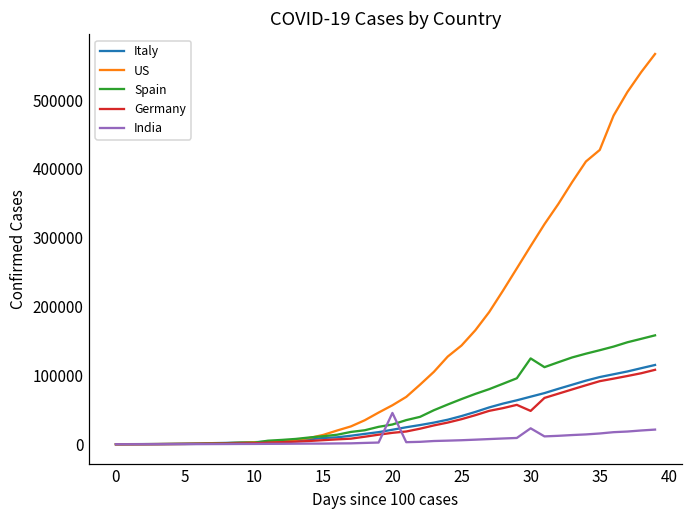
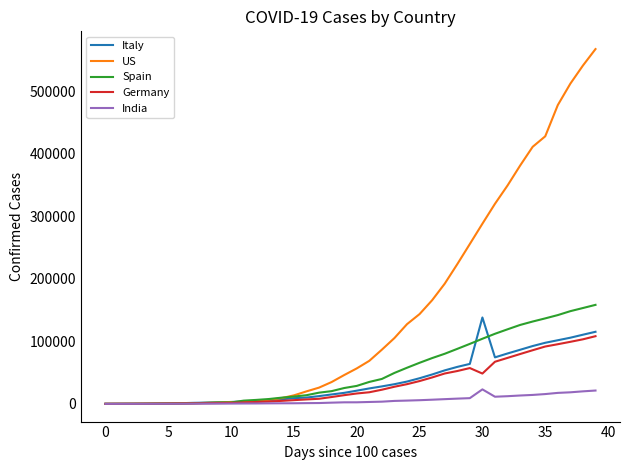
  {
    "Italy": {
      "20": 20000,
      "25": 40000,
-     "30": 70000,
+     "30": 140000,
      "35": 100000
    },
    "US": {
      "20": 60000,
      "25": 140000,
      "30": 290000,
      "35": 430000
    },
    "Spain": {
      "20": 30000,
      "25": 70000,
-     "30": 120000,
+     "30": 100000,
      "35": 140000
    },
    "Germany": {
      "20": 20000,
      "25": 40000,
      "30": 50000,
      "35": 90000
    },
    "India": {
      "15": 0,
-     "20": 50000,
+     "20": 0,
      "25": 10000,
      "30": 20000,
      "35": 20000
    }
  }
